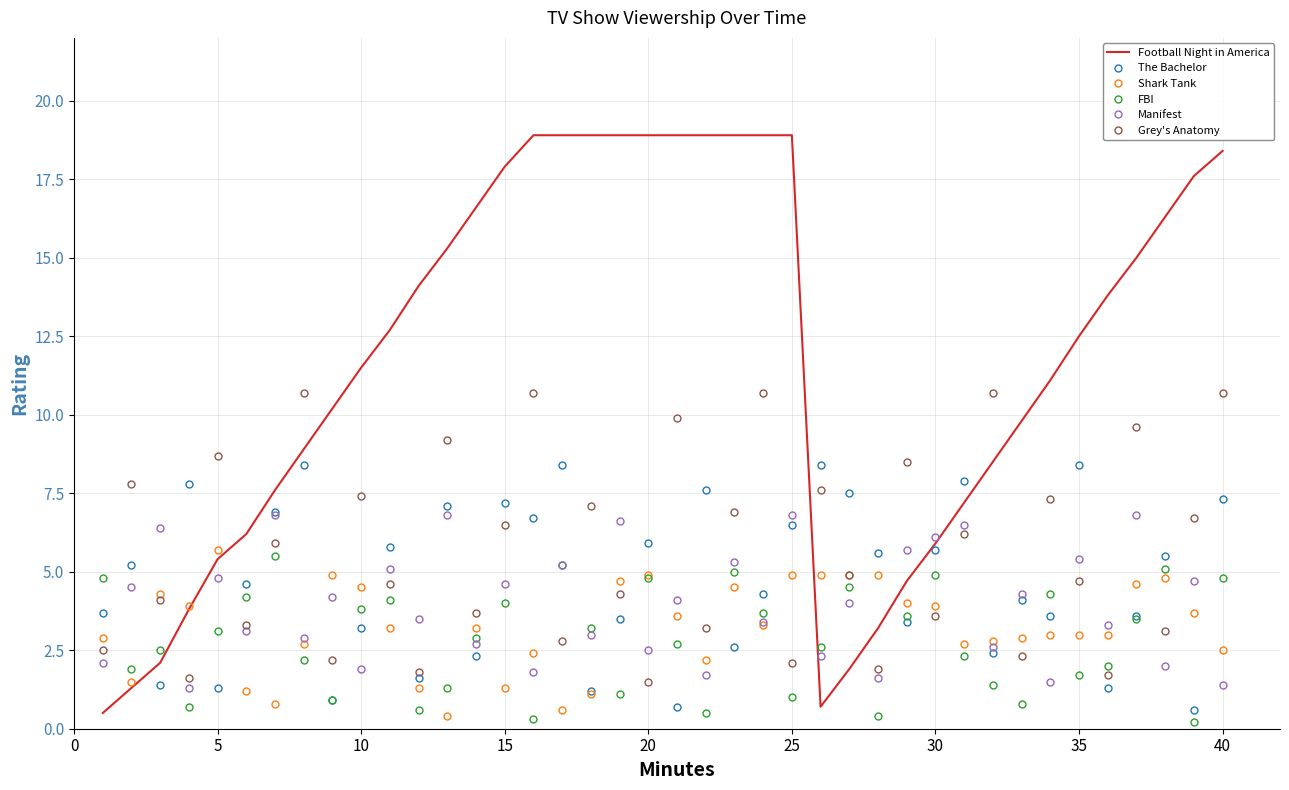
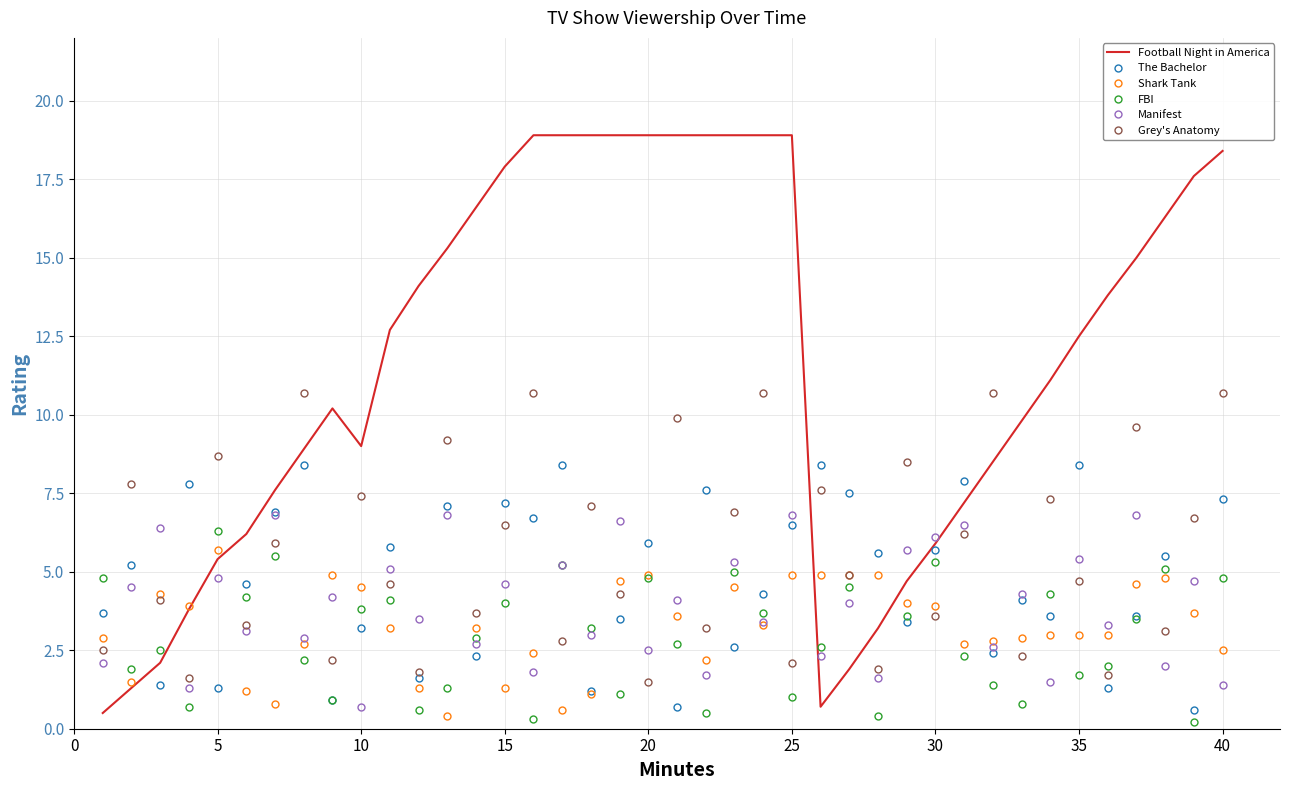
  {
    "Football Night in America": {
      "5": 5.4,
-     "10": 11.5,
+     "10": 9.0,
      "15": 17.9,
      "20": 18.9,
      "25": 18.9,
      "30": 5.9,
      "35": 12.5,
      "40": 18.4
    },
    "The Bachelor": {
      "5": 1.3,
      "10": 3.2,
      "15": 7.2,
      "20": 5.9,
      "25": 6.5,
      "30": 5.7,
      "35": 8.4,
      "40": 7.3
    },
    "Shark Tank": {
      "5": 5.7,
      "10": 4.5,
      "15": 1.3,
      "20": 4.9,
      "25": 4.9,
      "30": 3.9,
      "35": 3.0,
      "40": 2.5
    },
    "FBI": {
-     "5": 3.1,
+     "5": 6.3,
      "10": 3.8,
      "15": 4.0,
      "20": 4.8,
      "25": 1.0,
-     "30": 4.9,
+     "30": 5.3,
      "35": 1.7,
      "40": 4.8
    },
    "Manifest": {
      "5": 4.8,
-     "10": 1.9,
+     "10": 0.7,
      "15": 4.6,
      "20": 2.5,
      "25": 6.8,
      "30": 6.1,
      "35": 5.4,
      "40": 1.4
    },
    "Grey's Anatomy": {
      "5": 8.7,
      "10": 7.4,
      "15": 6.5,
      "20": 1.5,
      "25": 2.1,
      "30": 3.6,
      "35": 4.7,
      "40": 10.7
    }
  }
